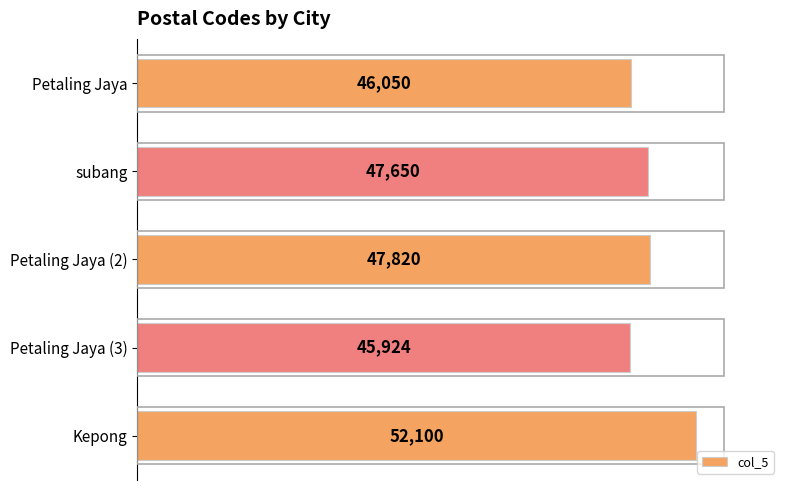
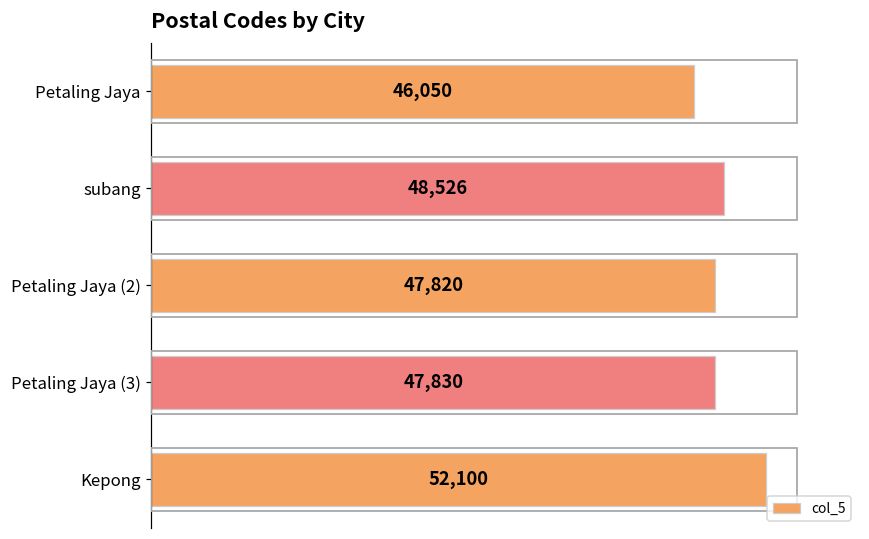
  {
    "Petaling Jaya": "46,050",
-   "subang": "47,650",
+   "subang": "48,526",
    "Petaling Jaya (2)": "47,820",
-   "Petaling Jaya (3)": "45,924",
+   "Petaling Jaya (3)": "47,830",
    "Kepong": "52,100"
  }
